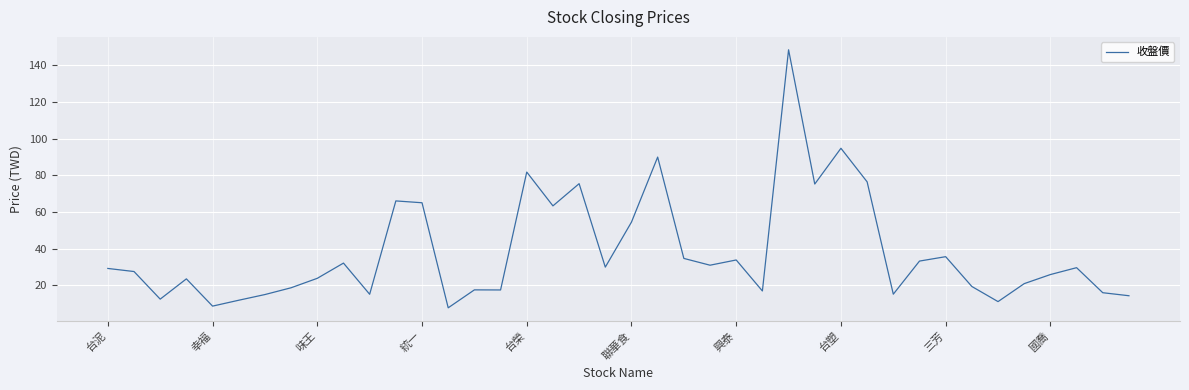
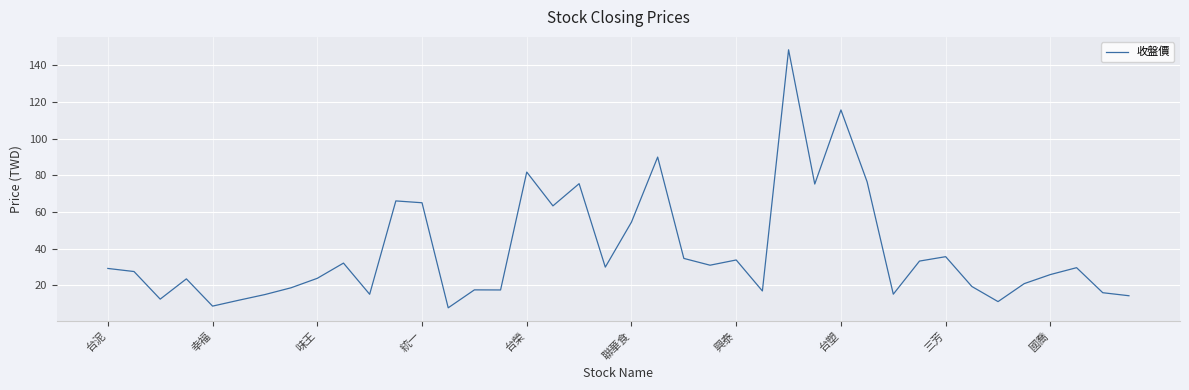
  {
    "台泥": 29,
    "幸福": 9,
    "味王": 24,
    "統一": 65,
    "台榮": 82,
    "聯華食": 55,
    "興泰": 34,
-   "台塑": 95,
+   "台塑": 116,
    "三芳": 36,
    "國喬": 26
  }
